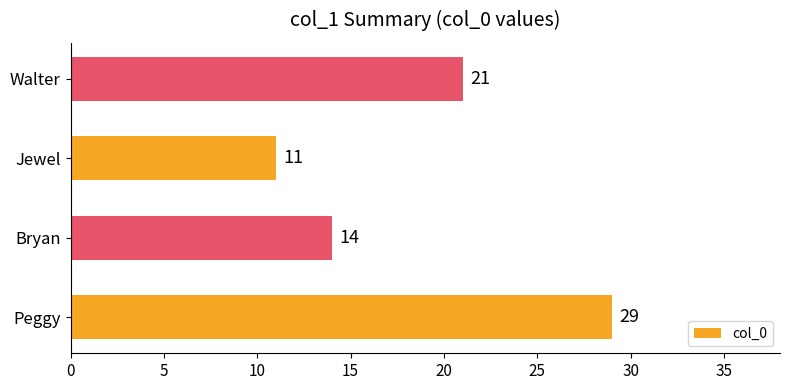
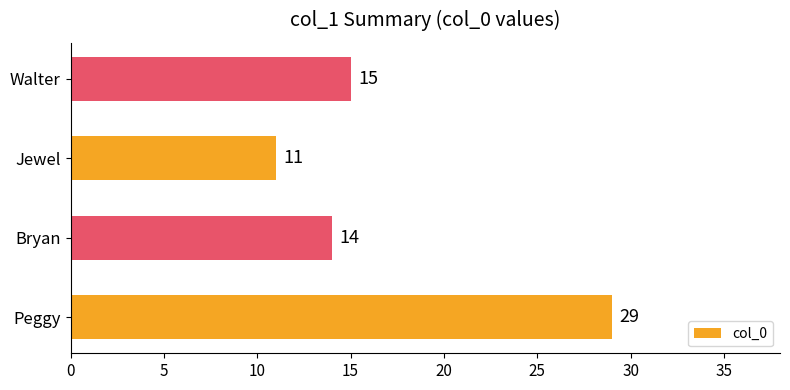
  {
-   "Walter": 21,
+   "Walter": 15,
    "Jewel": 11,
    "Bryan": 14,
    "Peggy": 29
  }
